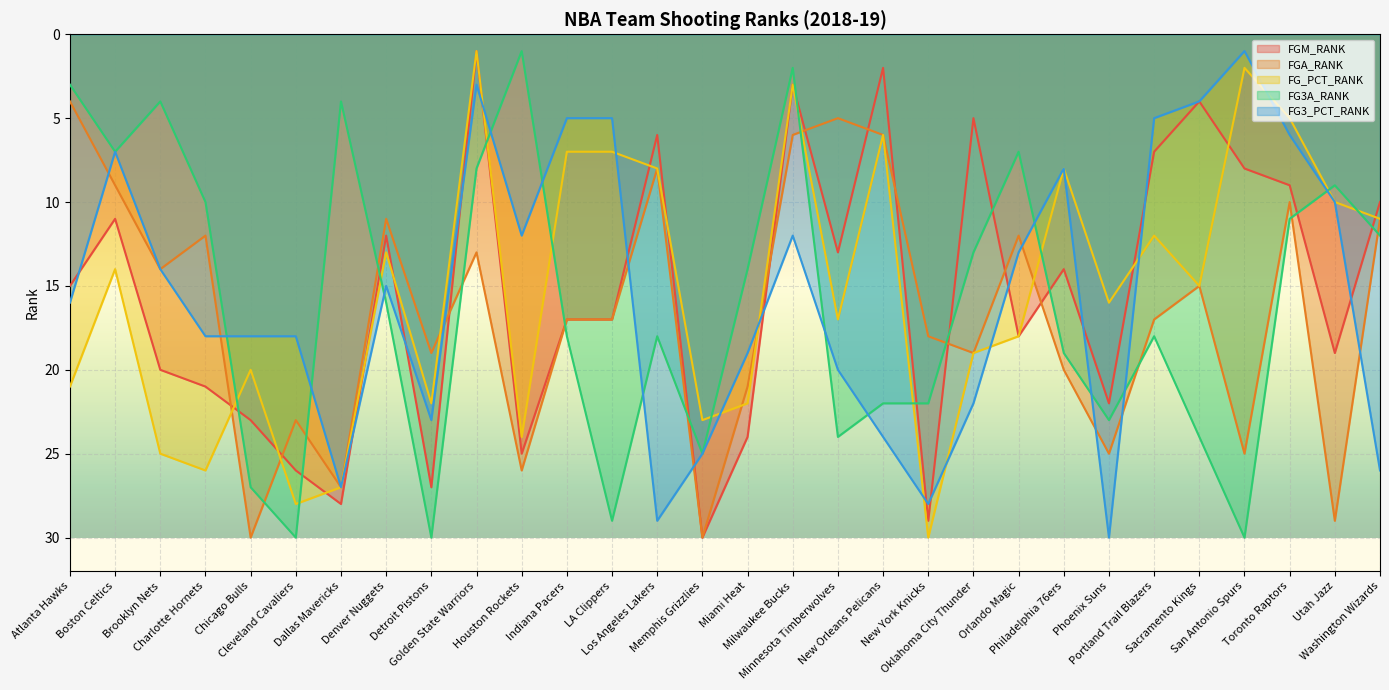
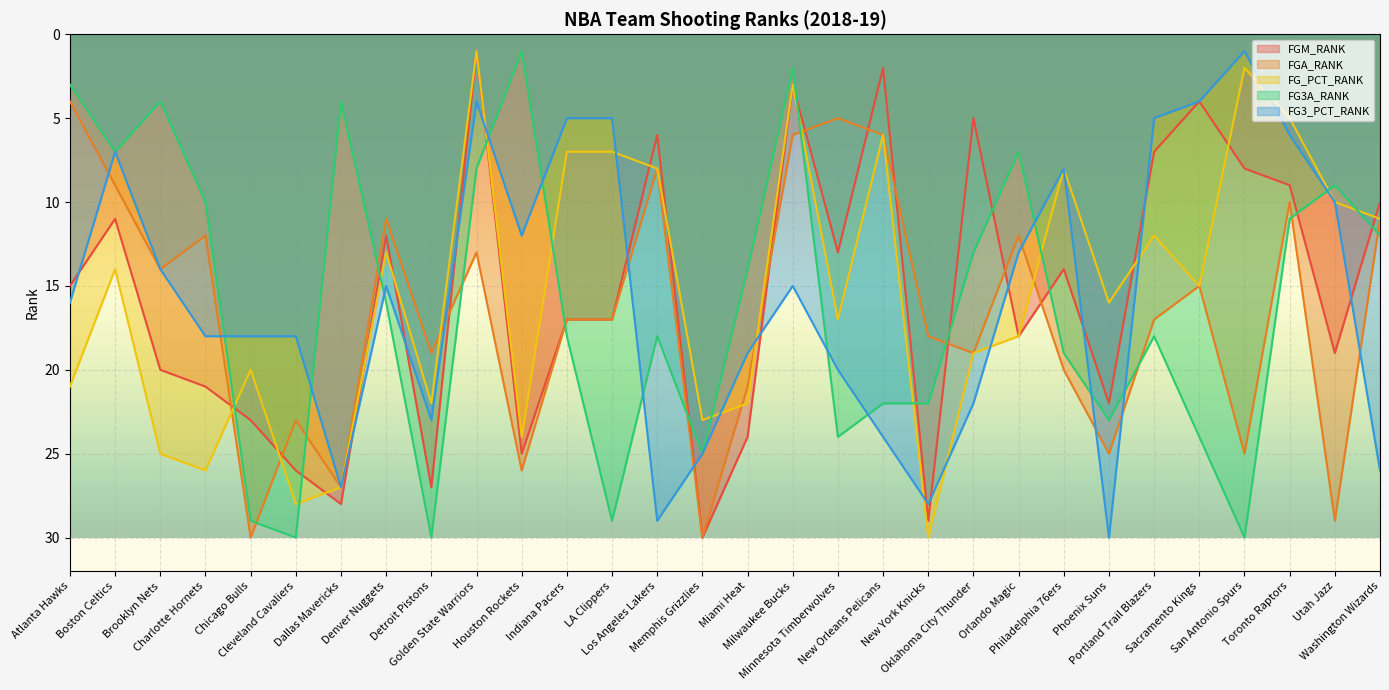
  {
    "FG3A_RANK": {
      "Atlanta Hawks": 3,
      "Brooklyn Nets": 4,
      "Charlotte Hornets": 10,
-     "Chicago Bulls": 27,
+     "Chicago Bulls": 29,
      "Cleveland Cavaliers": 30,
      "Dallas Mavericks": 4,
      "Denver Nuggets": 16,
      "Detroit Pistons": 30,
      "Golden State Warriors": 8,
      "Houston Rockets": 1,
      "Indiana Pacers": 18,
      "LA Clippers": 29,
      "Los Angeles Lakers": 18,
      "Miami Heat": 14,
      "Milwaukee Bucks": 2,
      "Minnesota Timberwolves": 24,
      "New Orleans Pelicans": 22,
      "New York Knicks": 22,
      "Oklahoma City Thunder": 13,
      "Orlando Magic": 7,
      "Philadelphia 76ers": 19,
      "Phoenix Suns": 23,
      "Portland Trail Blazers": 18,
      "Sacramento Kings": 24,
      "San Antonio Spurs": 30,
      "Toronto Raptors": 11,
      "Utah Jazz": 9,
      "Washington Wizards": 12
    },
    "FG3_PCT_RANK": {
      "Atlanta Hawks": 16,
      "Charlotte Hornets": 18,
      "Chicago Bulls": 18,
      "Cleveland Cavaliers": 18,
      "Denver Nuggets": 15,
      "Detroit Pistons": 23,
-     "Golden State Warriors": 3,
+     "Golden State Warriors": 4,
      "Houston Rockets": 12,
      "Indiana Pacers": 5,
      "LA Clippers": 5,
      "Los Angeles Lakers": 29,
      "Miami Heat": 19,
-     "Milwaukee Bucks": 12,
+     "Milwaukee Bucks": 15,
      "Minnesota Timberwolves": 20,
      "New Orleans Pelicans": 24,
      "New York Knicks": 28,
      "Oklahoma City Thunder": 22,
      "Orlando Magic": 13,
      "Phoenix Suns": 30,
      "Portland Trail Blazers": 5,
      "San Antonio Spurs": 1,
      "Toronto Raptors": 6,
      "Washington Wizards": 26
    }
  }
